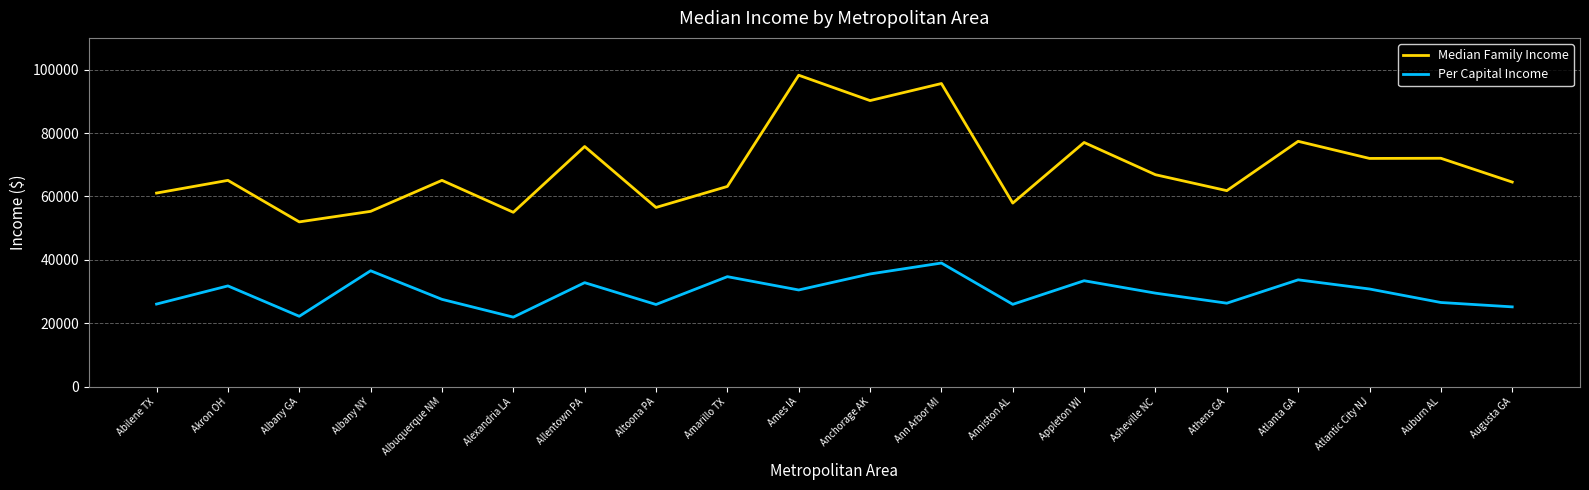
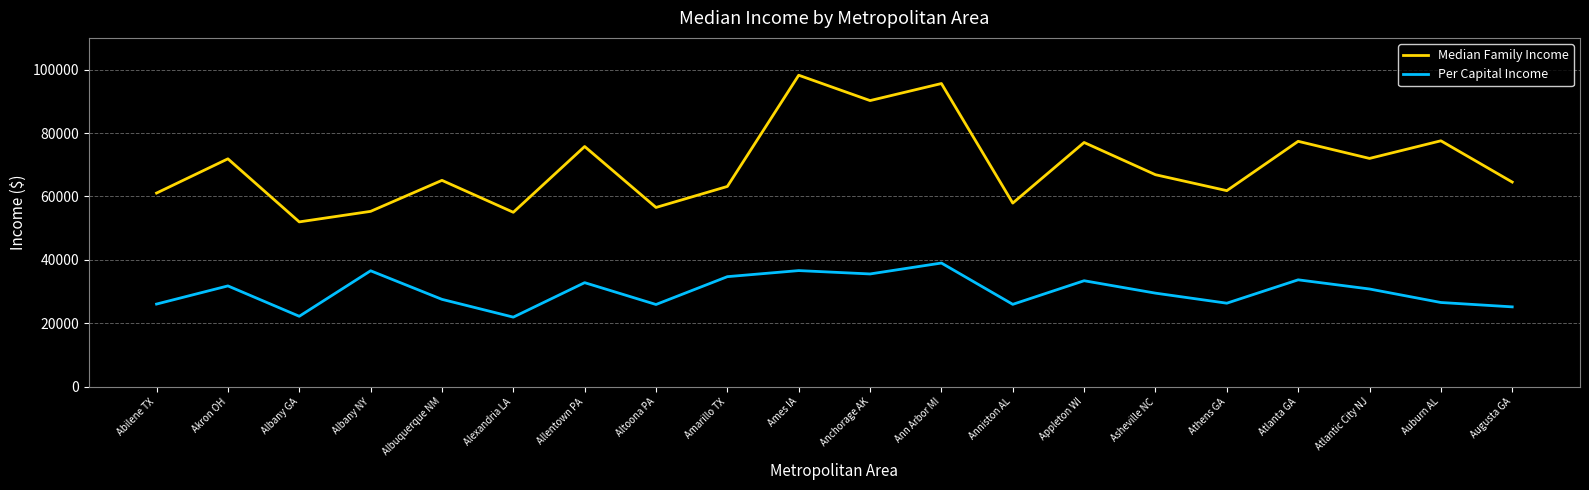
  {
    "Median Family Income": {
      "Abilene TX": 61000,
-     "Akron OH": 65000,
+     "Akron OH": 72000,
      "Albany GA": 52000,
      "Albany NY": 55000,
      "Albuquerque NM": 65000,
      "Alexandria LA": 55000,
      "Allentown PA": 76000,
      "Altoona PA": 57000,
      "Amarillo TX": 63000,
      "Ames IA": 98000,
      "Anchorage AK": 90000,
      "Ann Arbor MI": 96000,
      "Anniston AL": 58000,
      "Appleton WI": 77000,
      "Asheville NC": 67000,
      "Athens GA": 62000,
      "Atlanta GA": 77000,
      "Atlantic City NJ": 72000,
-     "Auburn AL": 72000,
+     "Auburn AL": 78000,
      "Augusta GA": 65000
    },
    "Per Capital Income": {
      "Abilene TX": 26000,
      "Akron OH": 32000,
      "Albany GA": 22000,
      "Albany NY": 37000,
      "Albuquerque NM": 28000,
      "Alexandria LA": 22000,
      "Allentown PA": 33000,
      "Altoona PA": 26000,
      "Amarillo TX": 35000,
-     "Ames IA": 30000,
+     "Ames IA": 37000,
      "Anchorage AK": 36000,
      "Ann Arbor MI": 39000,
      "Anniston AL": 26000,
      "Appleton WI": 33000,
      "Asheville NC": 29000,
      "Athens GA": 26000,
      "Atlanta GA": 34000,
      "Atlantic City NJ": 31000,
      "Auburn AL": 27000,
      "Augusta GA": 25000
    }
  }
